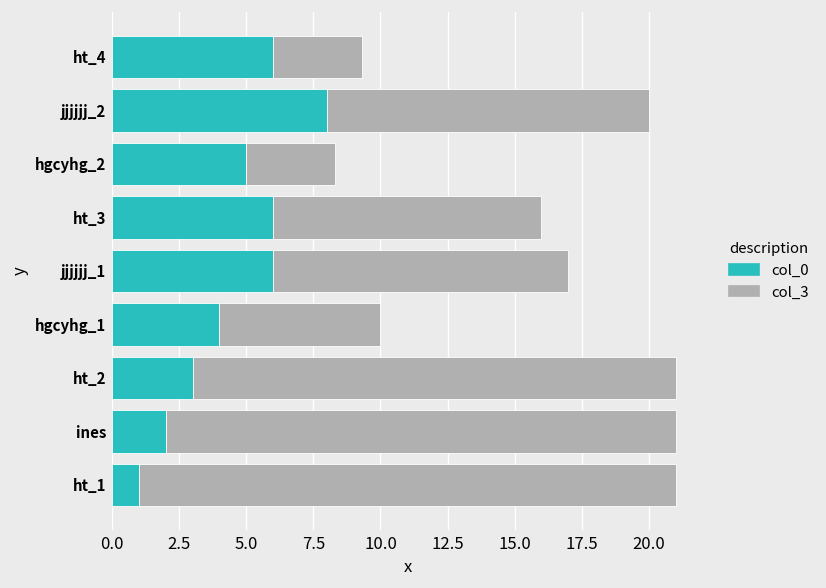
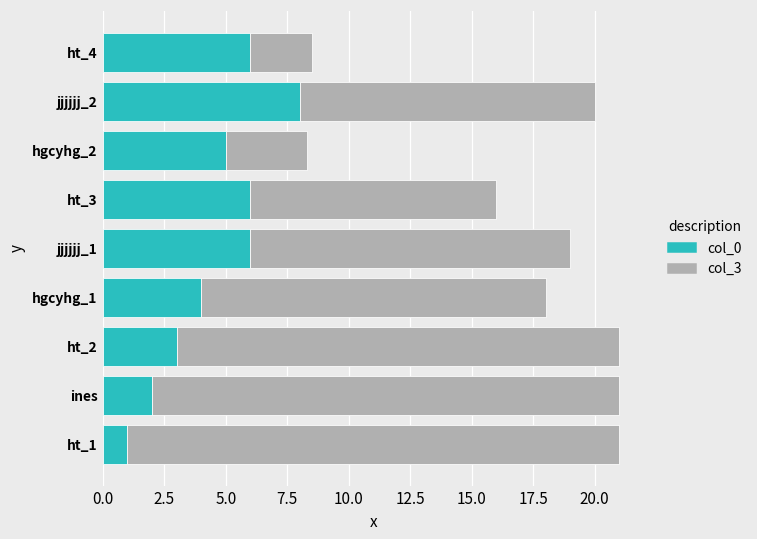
  {
    "col_0": {
      "ht_4": 6.0,
      "jjjjjj_2": 8.0,
      "hgcyhg_2": 5.0,
      "ht_3": 6.0,
      "jjjjjj_1": 6.0,
      "hgcyhg_1": 4.0,
      "ht_2": 3.0,
      "ines": 2.0,
      "ht_1": 1.0
    },
    "col_3": {
-     "ht_4": 3.3,
+     "ht_4": 2.5,
      "jjjjjj_2": 12.0,
      "hgcyhg_2": 3.3,
      "ht_3": 10.0,
-     "jjjjjj_1": 11,
-     "hgcyhg_1": 6,
+     "jjjjjj_1": 13,
+     "hgcyhg_1": 14,
      "ht_2": 18.0,
      "ines": 19.0,
      "ht_1": 20.0
    }
  }
